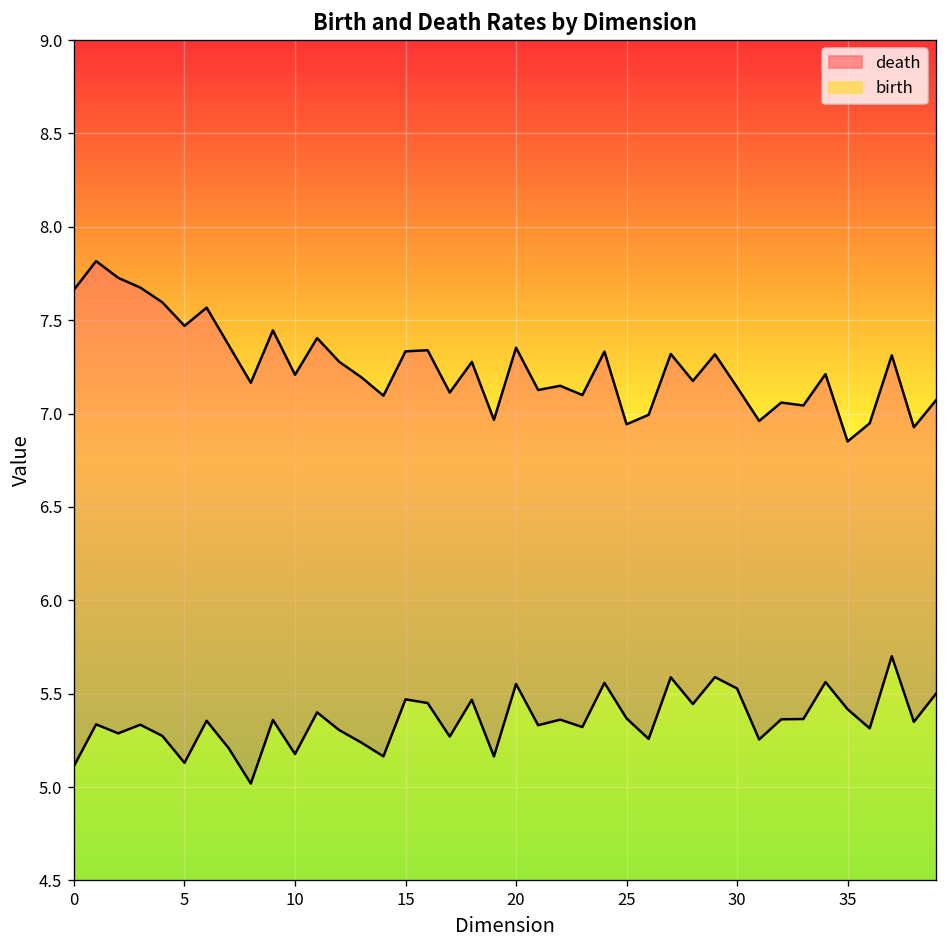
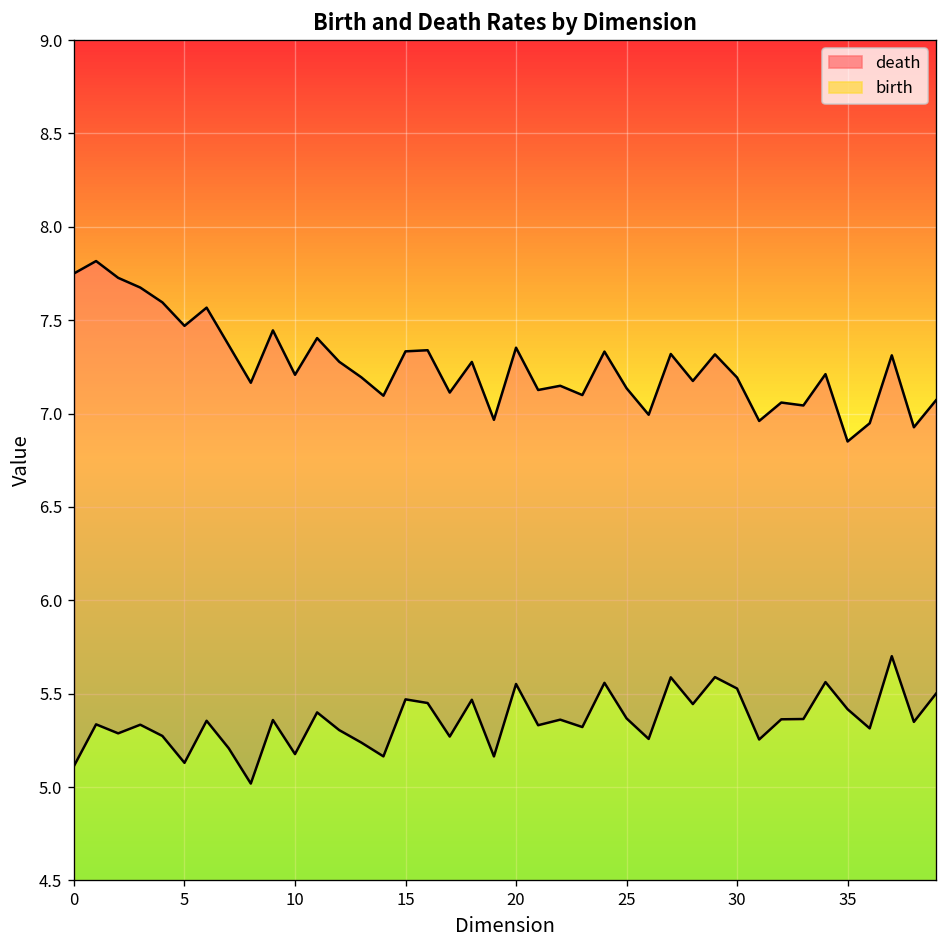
  {
    "death": {
-     "0": 7.66,
+     "0": 7.75,
      "5": 7.47,
      "10": 7.21,
      "15": 7.33,
      "20": 7.35,
-     "25": 6.94,
-     "30": 7.14,
+     "25": 7.14,
+     "30": 7.19,
      "35": 6.85
    },
    "birth": {
      "0": 5.11,
      "5": 5.13,
      "10": 5.18,
      "15": 5.47,
      "20": 5.55,
      "25": 5.37,
      "30": 5.53,
      "35": 5.42
    }
  }
